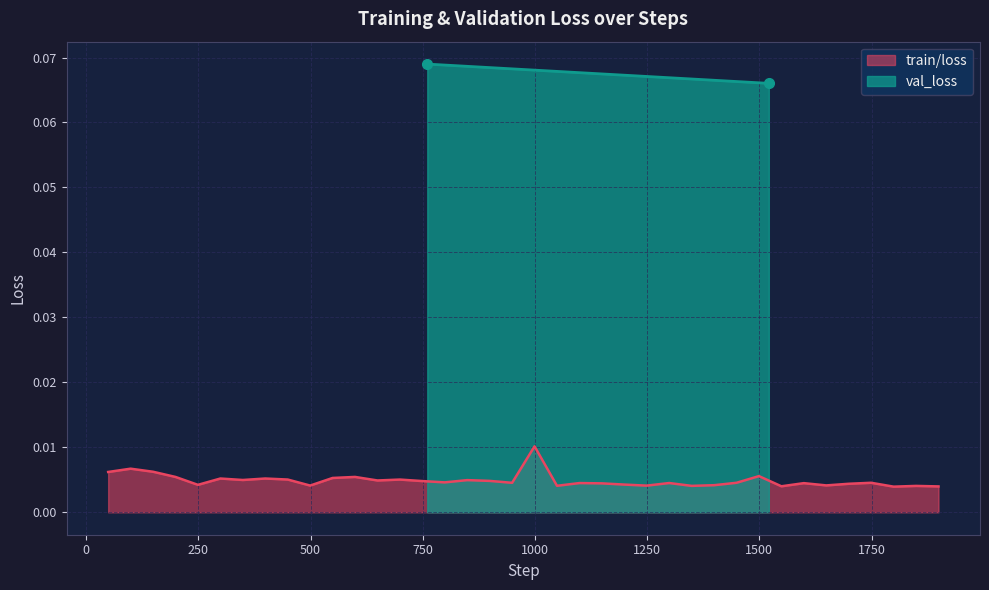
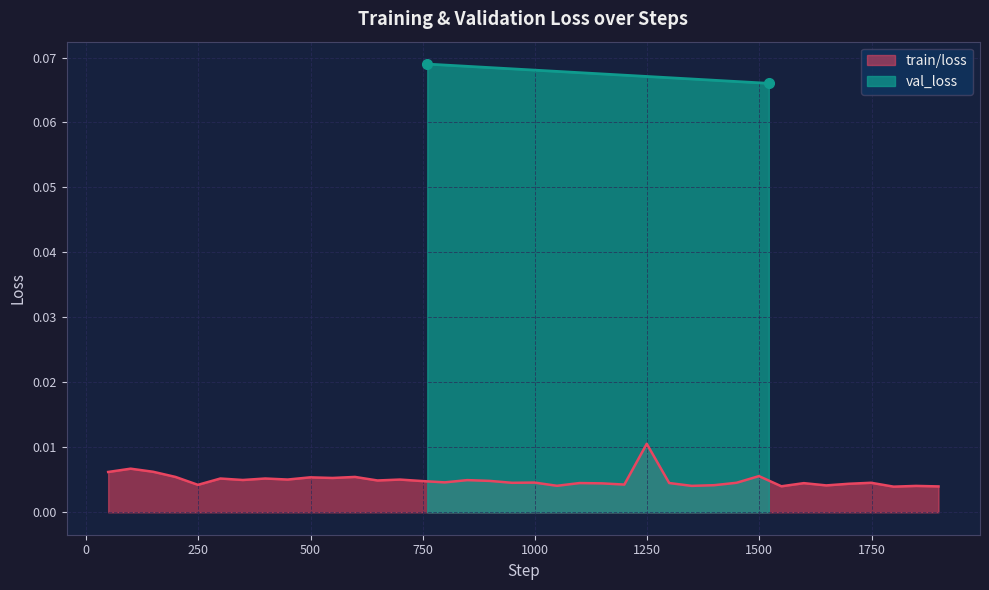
  {
    "train/loss": {
      "250": 0.004,
-     "500": 0.004,
+     "500": 0.005,
      "750": 0.005,
-     "1000": 0.010,
-     "1250": 0.004,
+     "1000": 0.005,
+     "1250": 0.011,
      "1500": 0.006,
      "1750": 0.005
    },
    "val_loss": {
      "750": 0.069
    }
  }
